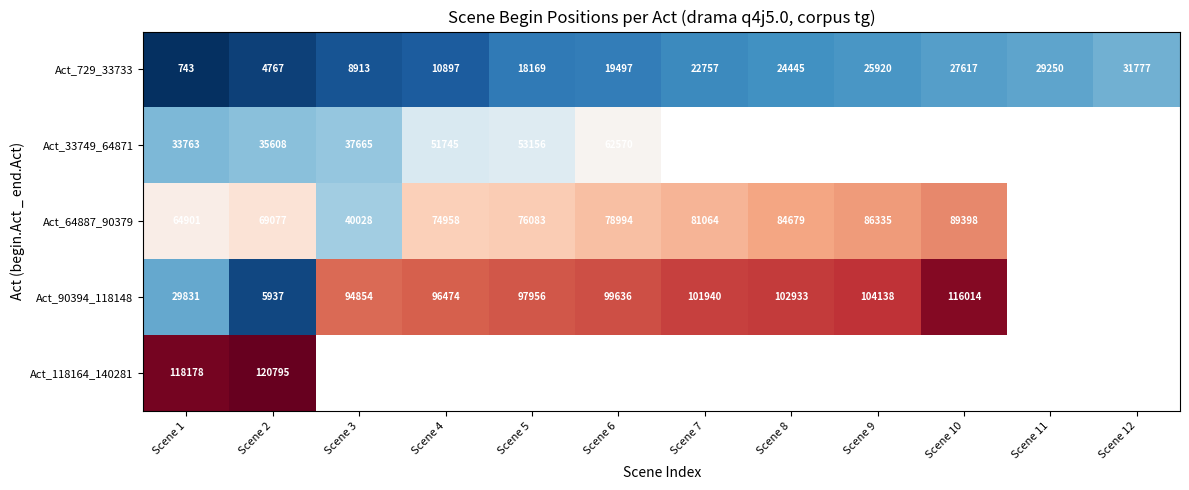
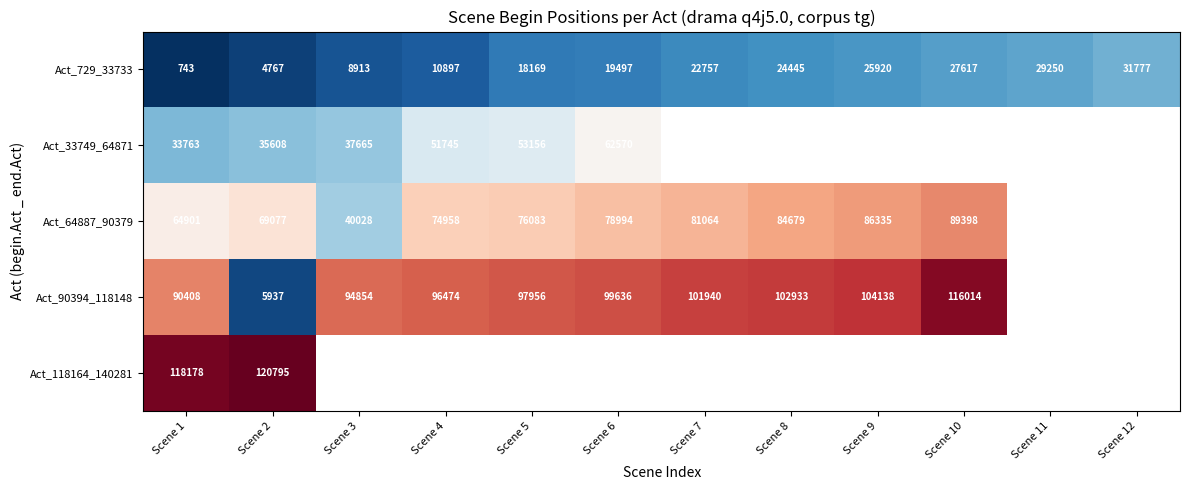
  {
    "Act_729_33733": {
      "Scene 1": 743,
      "Scene 2": 4767,
      "Scene 3": 8913,
      "Scene 4": 10897,
      "Scene 5": 18169,
      "Scene 6": 19497,
      "Scene 7": 22757,
      "Scene 8": 24445,
      "Scene 9": 25920,
      "Scene 10": 27617,
      "Scene 11": 29250,
      "Scene 12": 31777
    },
    "Act_33749_64871": {
      "Scene 1": 33763,
      "Scene 2": 35608,
      "Scene 3": 37665
    },
    "Act_64887_90379": {
      "Scene 3": 40028,
      "Scene 4": 74958,
      "Scene 5": 76083,
      "Scene 6": 78994,
      "Scene 7": 81064,
      "Scene 8": 84679,
      "Scene 9": 86335,
      "Scene 10": 89398
    },
    "Act_90394_118148": {
-     "Scene 1": 29831,
+     "Scene 1": 90408,
      "Scene 2": 5937,
      "Scene 3": 94854,
      "Scene 4": 96474,
      "Scene 5": 97956,
      "Scene 6": 99636,
      "Scene 7": 101940,
      "Scene 8": 102933,
      "Scene 9": 104138,
      "Scene 10": 116014
    },
    "Act_118164_140281": {
      "Scene 1": 118178,
      "Scene 2": 120795
    }
  }
